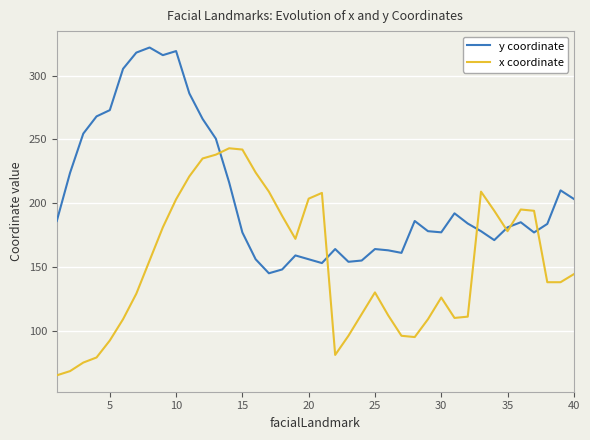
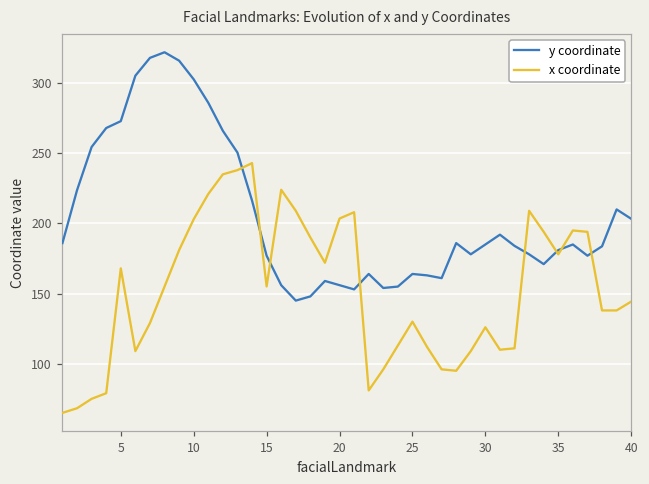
  {
    "y coordinate": {
      "5": 273,
-     "10": 319,
+     "10": 303,
      "15": 177,
      "20": 156,
      "25": 164,
-     "30": 177,
+     "30": 185,
      "35": 181,
      "40": 203
    },
    "x coordinate": {
-     "5": 92,
+     "5": 168,
      "10": 203,
-     "15": 242,
+     "15": 155,
      "20": 204,
      "25": 130,
      "30": 126,
      "35": 178,
      "40": 144
    }
  }
